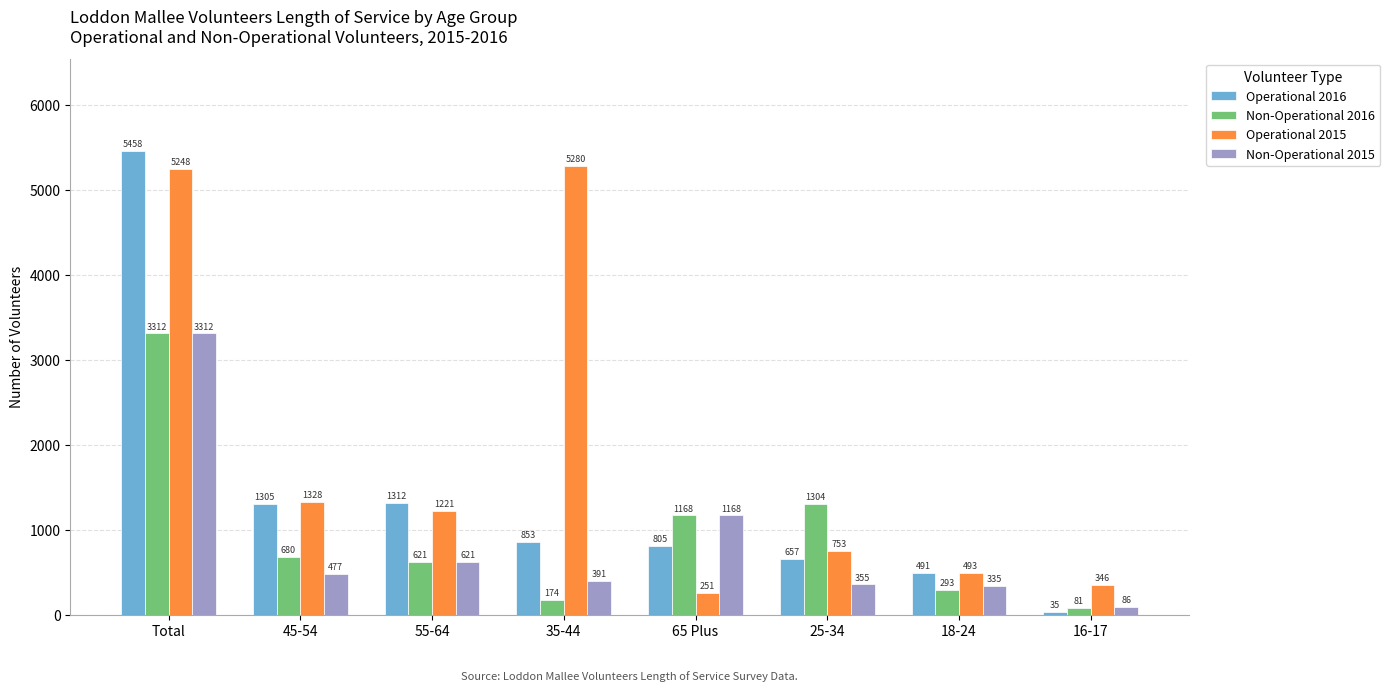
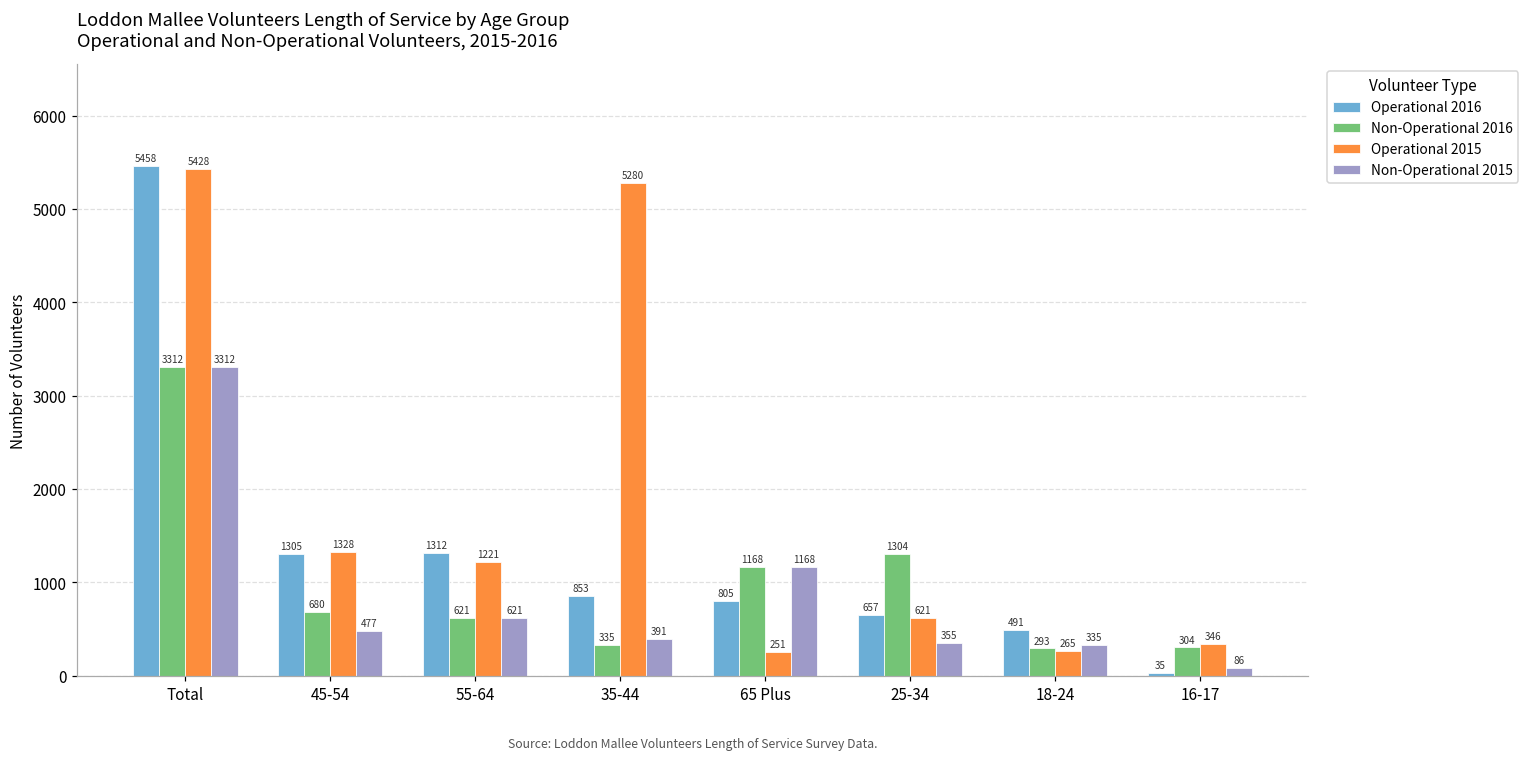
  {
    "Non-Operational 2016": {
      "Total": 3312,
      "45-54": 680,
      "55-64": 621,
-     "35-44": 174,
+     "35-44": 335,
      "65 Plus": 1168,
      "25-34": 1304,
      "18-24": 293,
-     "16-17": 81
+     "16-17": 304
    },
    "Operational 2015": {
-     "Total": 5248,
+     "Total": 5428,
      "45-54": 1328,
      "55-64": 1221,
      "35-44": 5280,
      "65 Plus": 251,
-     "25-34": 753,
-     "18-24": 493,
+     "25-34": 621,
+     "18-24": 265,
      "16-17": 346
    }
  }
